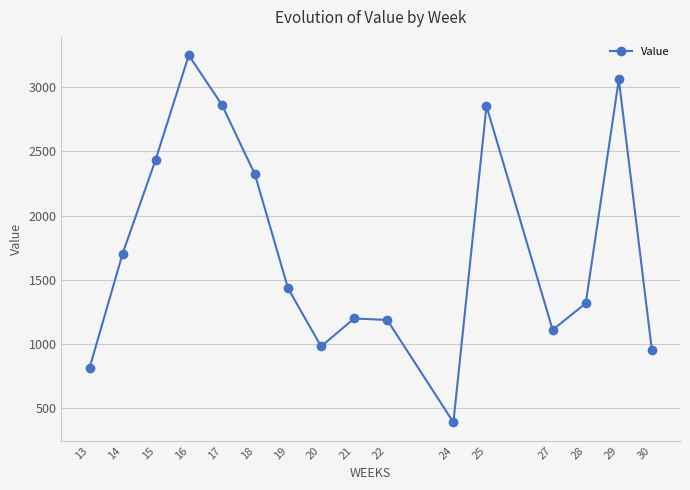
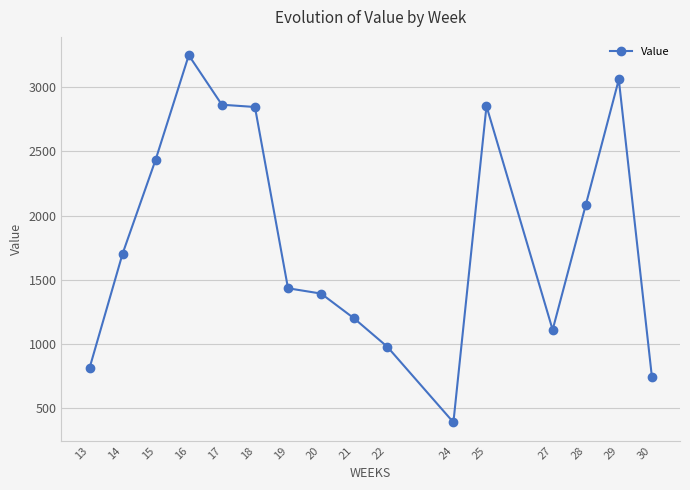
  {
    "13": 810,
    "14": 1700,
    "15": 2440,
    "16": 3250,
    "17": 2860,
-   "18": 2320,
+   "18": 2850,
    "19": 1430,
-   "20": 980,
+   "20": 1390,
    "21": 1200,
-   "22": 1190,
+   "22": 980,
    "24": 390,
    "25": 2850,
    "27": 1110,
-   "28": 1320,
+   "28": 2080,
    "29": 3060,
-   "30": 950
+   "30": 740
  }
